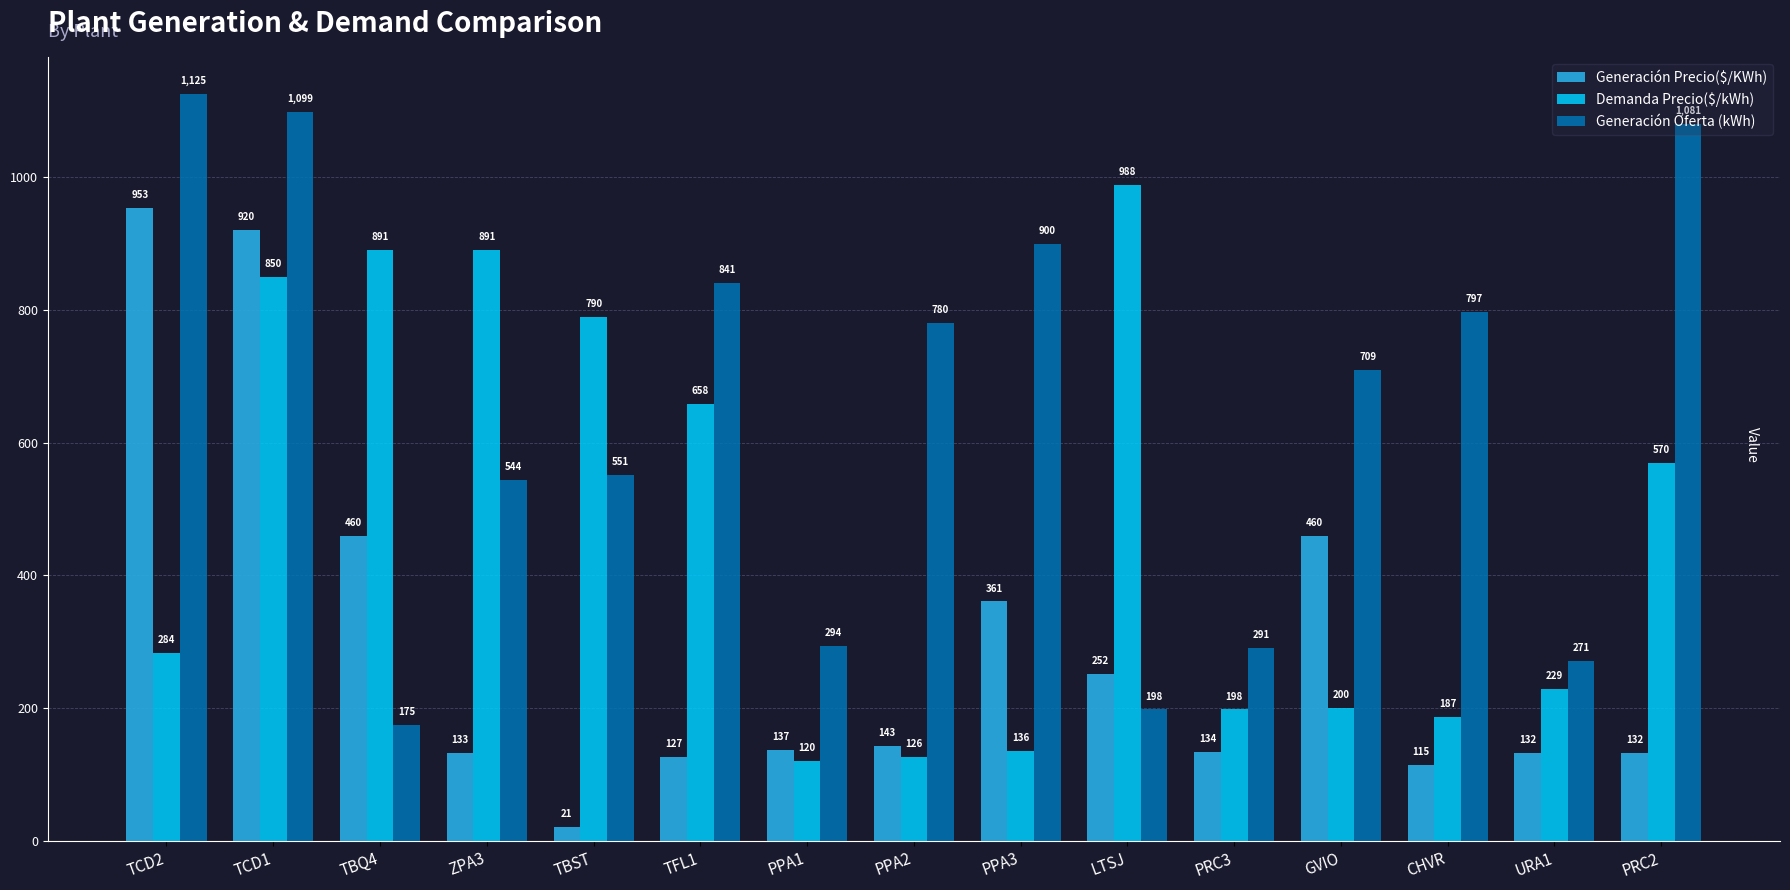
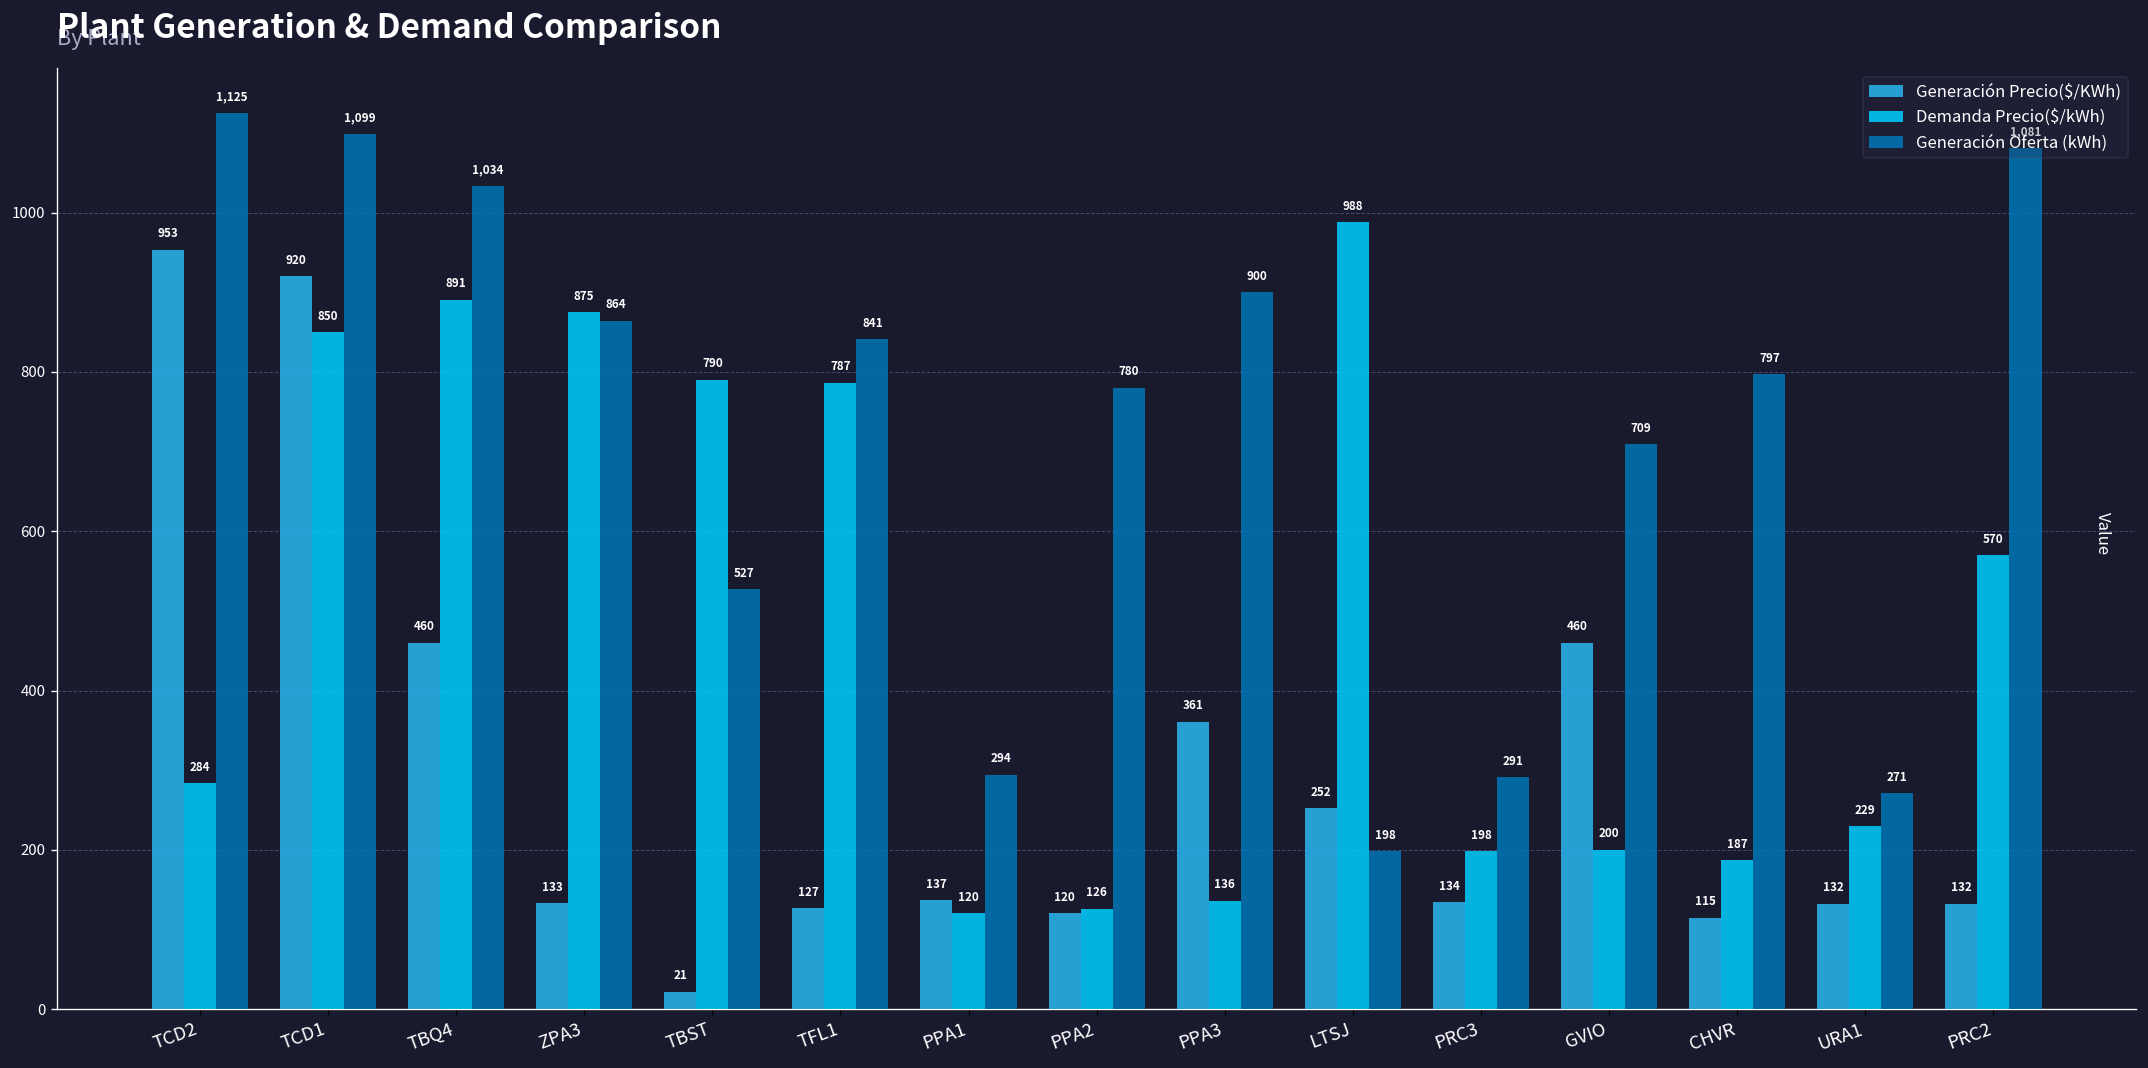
  {
    "Generación Precio($/KWh)": {
      "TCD2": "953",
      "TCD1": "920",
      "TBQ4": "460",
      "ZPA3": "133",
      "TBST": "21",
      "TFL1": "127",
      "PPA1": "137",
-     "PPA2": "143",
+     "PPA2": "120",
      "PPA3": "361",
      "LTSJ": "252",
      "PRC3": "134",
      "GVIO": "460",
      "CHVR": "115",
      "URA1": "132",
      "PRC2": "132"
    },
    "Demanda Precio($/kWh)": {
      "TCD2": "284",
      "TCD1": "850",
      "TBQ4": "891",
-     "ZPA3": "891",
+     "ZPA3": "875",
      "TBST": "790",
-     "TFL1": "658",
+     "TFL1": "787",
      "PPA1": "120",
      "PPA2": "126",
      "PPA3": "136",
      "LTSJ": "988",
      "PRC3": "198",
      "GVIO": "200",
      "CHVR": "187",
      "URA1": "229",
      "PRC2": "570"
    },
    "Generación Oferta (kWh)": {
      "TCD2": "1,125",
      "TCD1": "1,099",
-     "TBQ4": "175",
-     "ZPA3": "544",
-     "TBST": "551",
+     "TBQ4": "1,034",
+     "ZPA3": "864",
+     "TBST": "527",
      "TFL1": "841",
      "PPA1": "294",
      "PPA2": "780",
      "PPA3": "900",
      "LTSJ": "198",
      "PRC3": "291",
      "GVIO": "709",
      "CHVR": "797",
      "URA1": "271"
    }
  }
